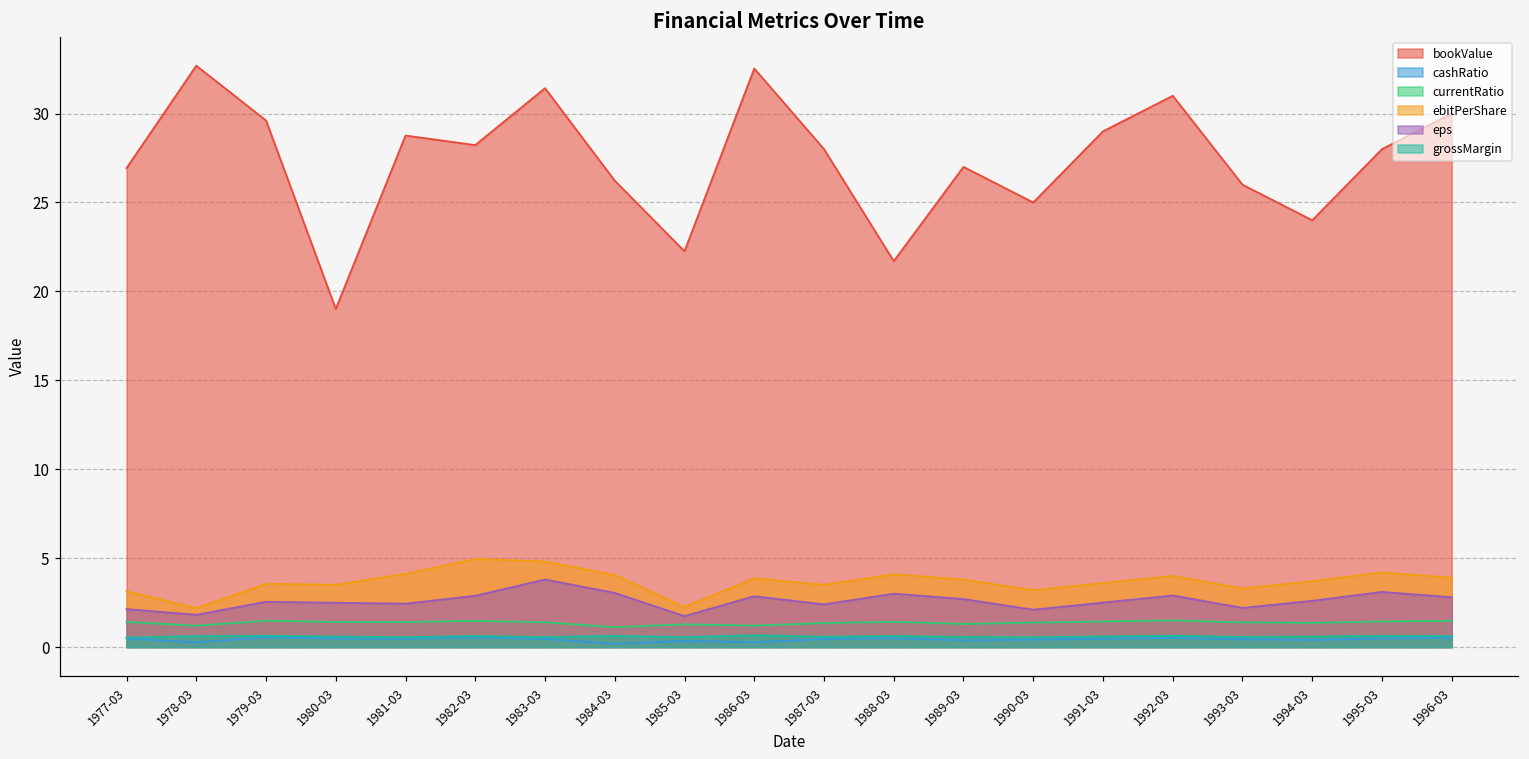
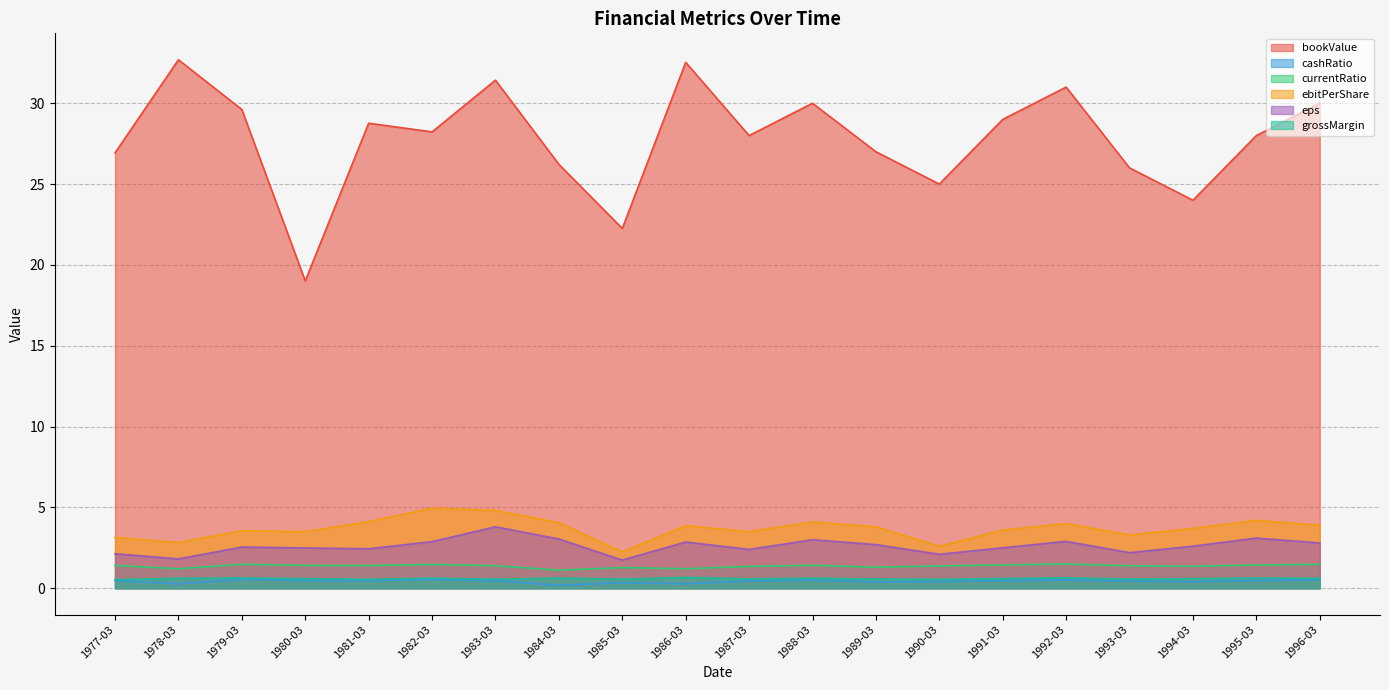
  {
    "bookValue": {
      "1977-03": 26.9,
      "1978-03": 32.7,
      "1979-03": 29.6,
      "1980-03": 19.0,
      "1981-03": 28.8,
      "1982-03": 28.2,
      "1983-03": 31.4,
      "1984-03": 26.2,
      "1985-03": 22.3,
      "1986-03": 32.5,
      "1987-03": 28.0,
-     "1988-03": 21.7,
+     "1988-03": 30.0,
      "1989-03": 27.0,
      "1990-03": 25.0,
      "1991-03": 29.0,
      "1992-03": 31.0,
      "1993-03": 26.0,
      "1994-03": 24.0,
      "1995-03": 28.0
    },
    "cashRatio": {
      "1978-03": 0.3,
      "1984-03": 0.2,
      "1985-03": 0.3,
      "1986-03": 0.3,
      "1989-03": 0.4,
      "1994-03": 0.4
    },
    "ebitPerShare": {
      "1977-03": 3.1,
-     "1978-03": 2.2,
+     "1978-03": 2.8,
      "1979-03": 3.6,
      "1980-03": 3.5,
      "1981-03": 4.1,
      "1982-03": 5.0,
      "1983-03": 4.8,
      "1984-03": 4.1,
      "1985-03": 2.3,
      "1986-03": 3.9,
      "1987-03": 3.5,
      "1988-03": 4.1,
      "1989-03": 3.8,
-     "1990-03": 3.2,
+     "1990-03": 2.6,
      "1991-03": 3.6,
      "1992-03": 4.0,
      "1993-03": 3.3,
      "1994-03": 3.7,
      "1995-03": 4.2,
      "1996-03": 3.9
    },
    "eps": {
      "1977-03": 2.1,
      "1978-03": 1.8,
      "1979-03": 2.5,
      "1980-03": 2.5,
      "1981-03": 2.4,
      "1982-03": 2.9,
      "1983-03": 3.8,
      "1984-03": 3.0,
      "1985-03": 1.7,
      "1986-03": 2.9,
      "1987-03": 2.4,
      "1988-03": 3.0,
      "1989-03": 2.7,
      "1990-03": 2.1,
      "1991-03": 2.5,
      "1992-03": 2.9,
      "1993-03": 2.2,
      "1994-03": 2.6,
      "1995-03": 3.1,
      "1996-03": 2.8
    }
  }
